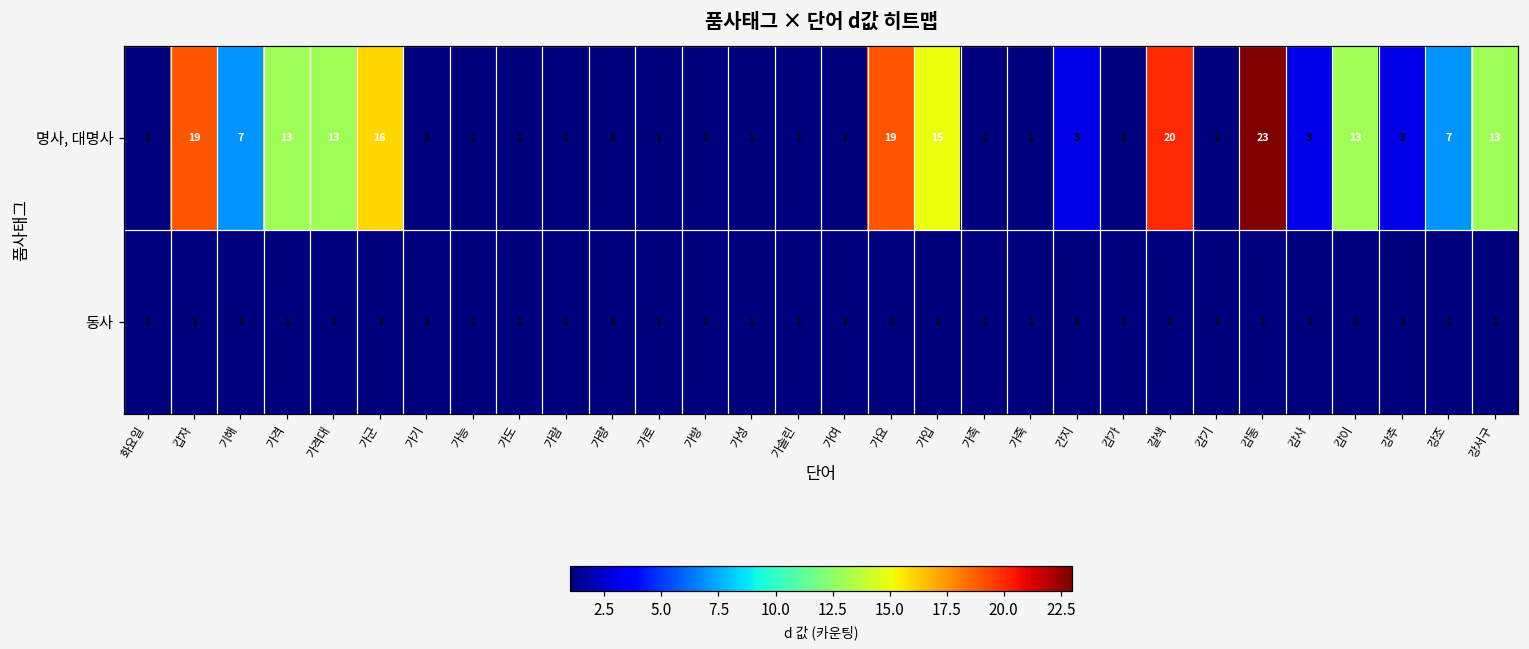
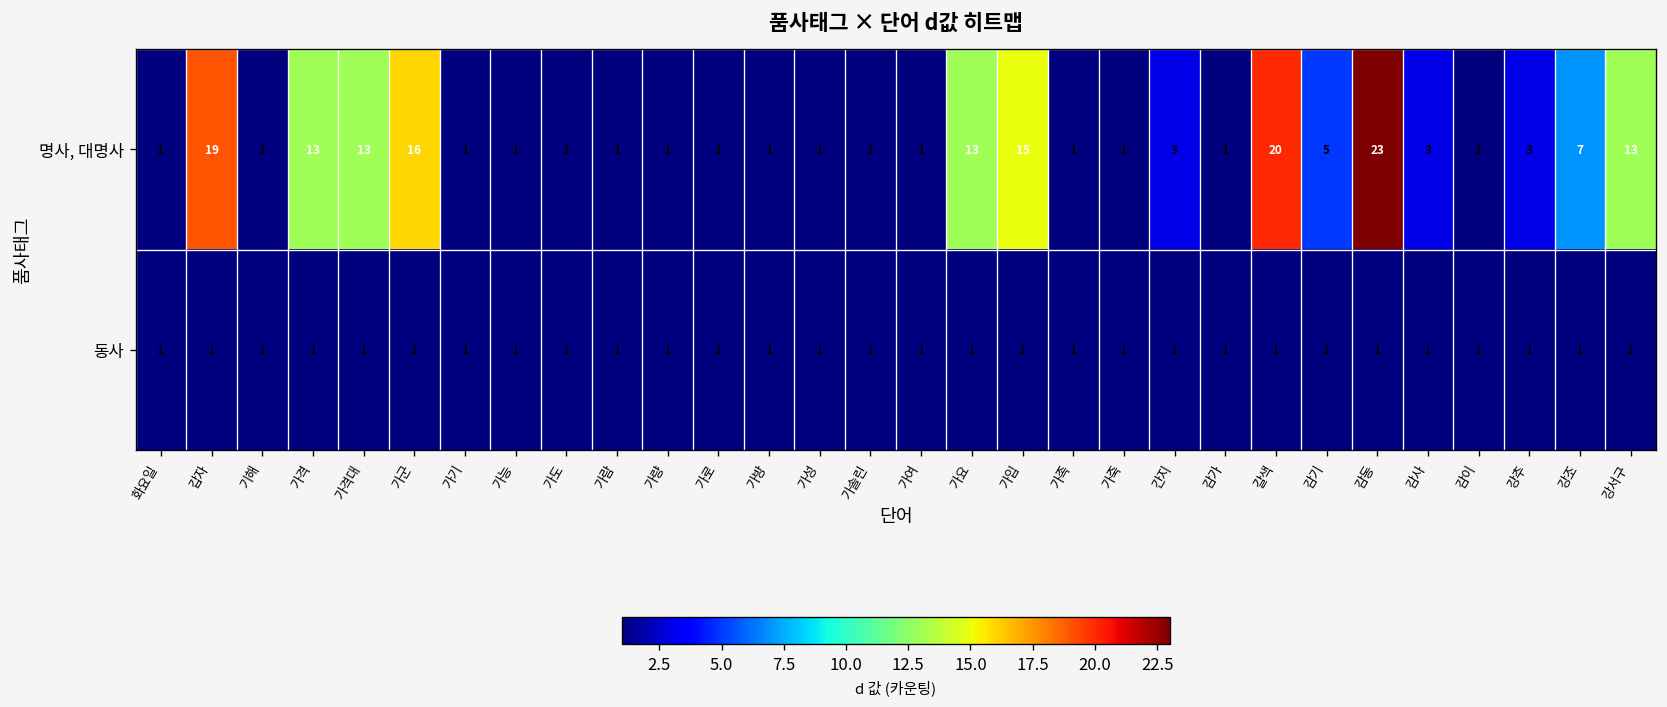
  {
    "명사, 대명사": {
      "화요일": 1,
      "갑자": 19,
-     "기해": 7,
+     "기해": 1,
      "가격": 13,
      "가격대": 13,
      "가군": 16,
      "가기": 1,
      "가능": 1,
      "가도": 1,
      "가람": 1,
      "가량": 1,
      "가로": 1,
      "가방": 1,
      "가성": 1,
      "가솔린": 1,
      "가여": 1,
-     "가요": 19,
+     "가요": 13,
      "가입": 15,
      "가족": 1,
      "가죽": 1,
      "간지": 3,
      "감가": 1,
      "갈색": 20,
-     "감기": 1,
+     "감기": 5,
      "감동": 23,
      "감사": 3,
-     "감이": 13,
+     "감이": 1,
      "강추": 3,
      "강조": 7,
      "강서구": 13
    },
    "동사": {
      "화요일": 1,
      "갑자": 1,
      "기해": 1,
      "가격": 1,
      "가격대": 1,
      "가군": 1,
      "가기": 1,
      "가능": 1,
      "가도": 1,
      "가람": 1,
      "가량": 1,
      "가로": 1,
      "가방": 1,
      "가성": 1,
      "가솔린": 1,
      "가여": 1,
      "가요": 1,
      "가입": 1,
      "가족": 1,
      "가죽": 1,
      "간지": 1,
      "감가": 1,
      "갈색": 1,
      "감기": 1,
      "감동": 1,
      "감사": 1,
      "감이": 1,
      "강추": 1,
      "강조": 1,
      "강서구": 1
    }
  }
